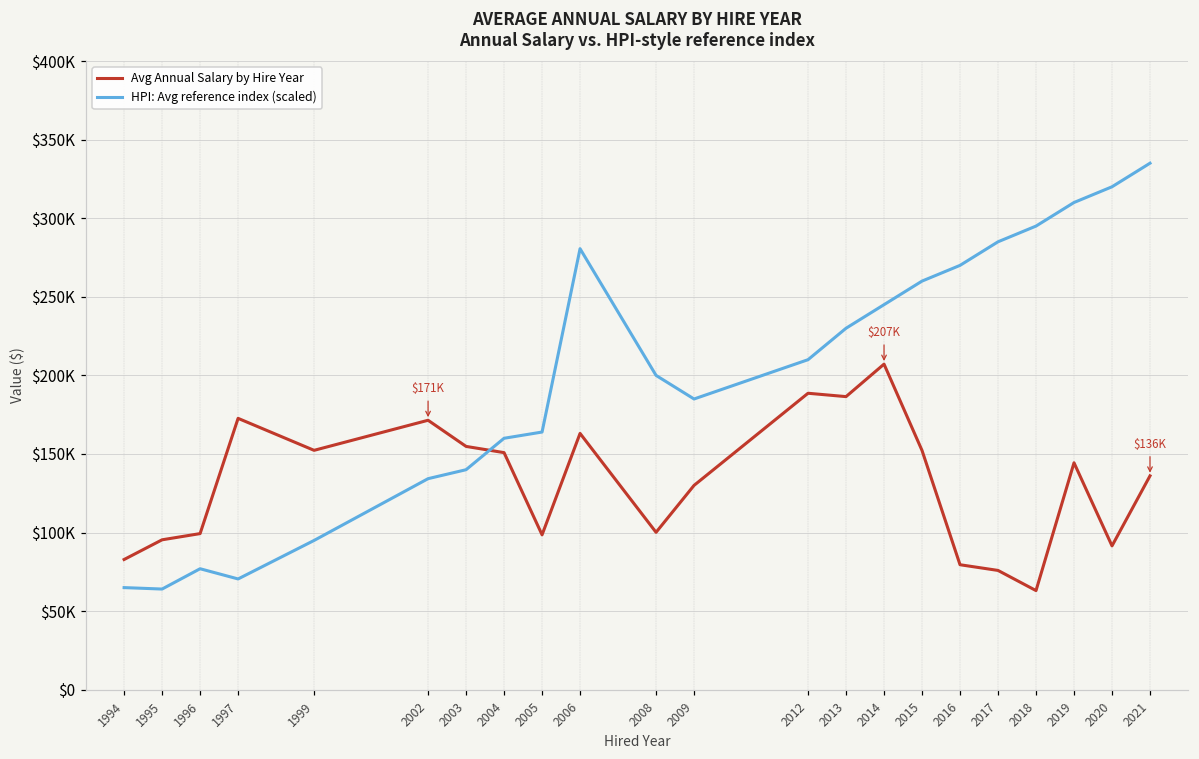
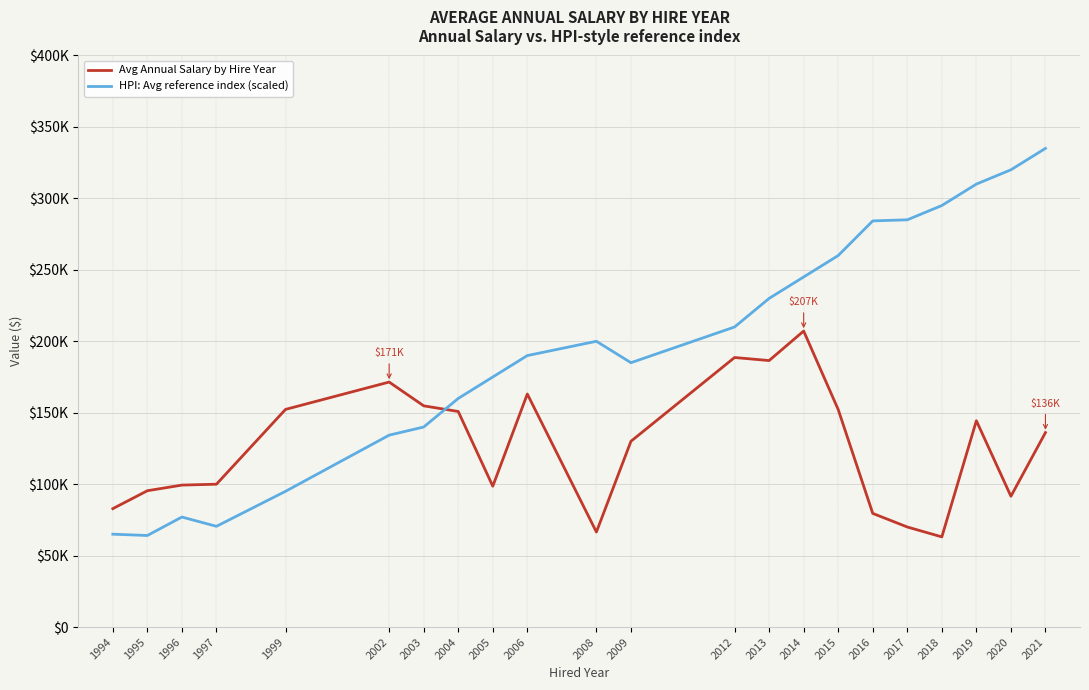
  {
    "Avg Annual Salary by Hire Year": {
      "1994": "$83000",
      "1995": "$95000",
      "1996": "$99000",
-     "1997": "$173000",
+     "1997": "$100000",
      "1999": "$152000",
      "2003": "$155000",
      "2004": "$151000",
      "2005": "$99000",
      "2006": "$163000",
-     "2008": "$100000",
+     "2008": "$67000",
      "2009": "$130000",
      "2012": "$189000",
      "2013": "$187000",
      "2015": "$152000",
      "2016": "$80000",
-     "2017": "$76000",
+     "2017": "$70000",
      "2018": "$63000",
      "2019": "$144000",
      "2020": "$92000"
    },
    "HPI: Avg reference index (scaled)": {
      "1994": "$65000",
      "1995": "$64000",
      "1996": "$77000",
      "1997": "$71000",
      "1999": "$95000",
      "2002": "$134000",
      "2003": "$140000",
      "2004": "$160000",
-     "2005": "$164000",
-     "2006": "$281000",
+     "2005": "$175000",
+     "2006": "$190000",
      "2008": "$200000",
      "2009": "$185000",
      "2012": "$210000",
      "2013": "$230000",
      "2014": "$245000",
      "2015": "$260000",
-     "2016": "$270000",
+     "2016": "$284000",
      "2017": "$285000",
      "2018": "$295000",
      "2019": "$310000",
      "2020": "$320000",
      "2021": "$335000"
    }
  }
